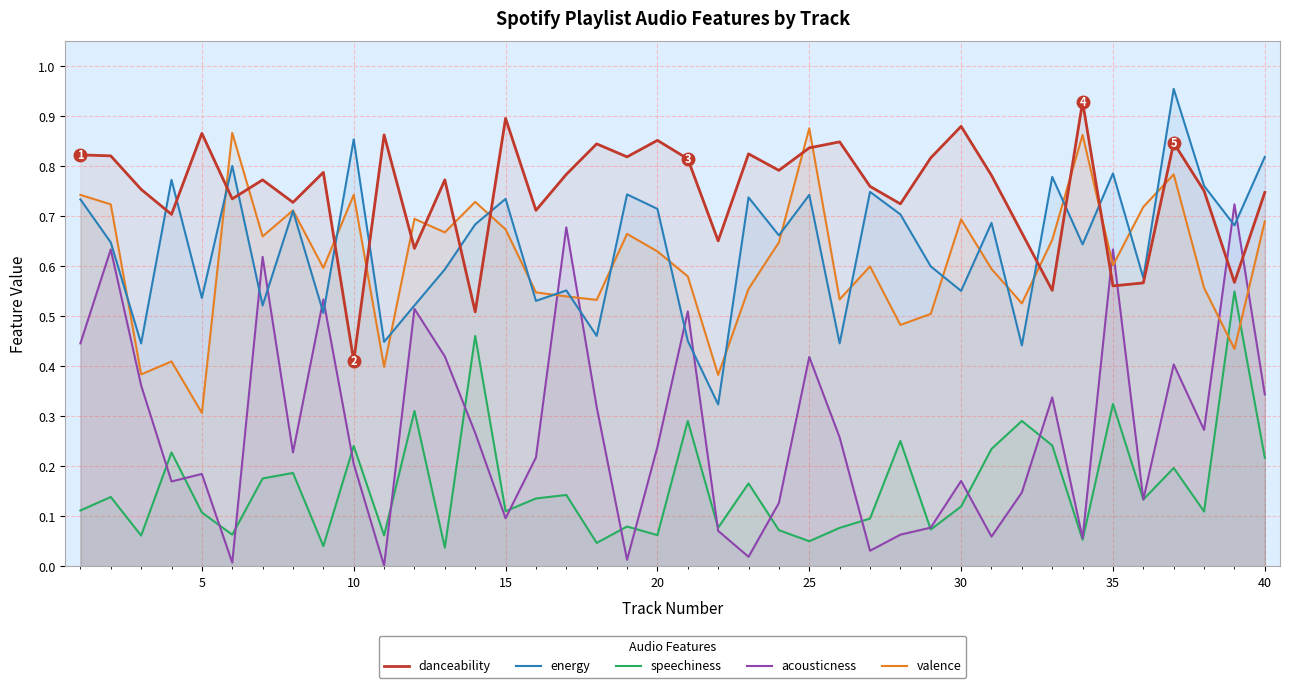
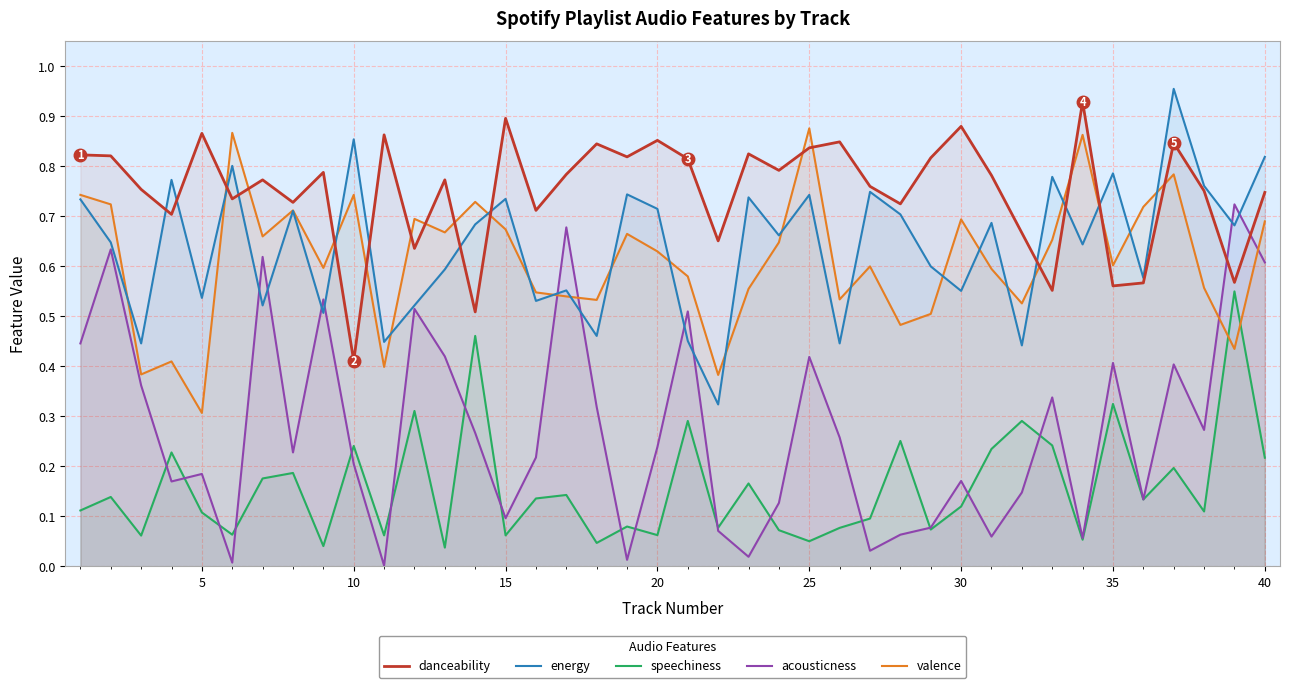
  {
    "energy": {
      "5": 0.54,
      "10": 0.85,
      "15": 0.74,
      "20": 0.72,
      "25": 0.74,
      "30": 0.55,
      "35": 0.79,
      "40": 0.82
    },
    "speechiness": {
      "5": 0.11,
      "10": 0.24,
-     "15": 0.11,
+     "15": 0.06,
      "20": 0.06,
      "25": 0.05,
      "30": 0.12,
      "35": 0.33,
      "40": 0.22
    },
    "acousticness": {
      "5": 0.19,
      "10": 0.21,
      "15": 0.10,
      "20": 0.24,
      "25": 0.42,
      "30": 0.17,
-     "35": 0.63,
-     "40": 0.34
+     "35": 0.41,
+     "40": 0.61
    },
    "valence": {
      "5": 0.31,
      "10": 0.74,
      "15": 0.67,
      "20": 0.63,
      "25": 0.88,
      "30": 0.69,
      "35": 0.60,
      "40": 0.69
    }
  }
